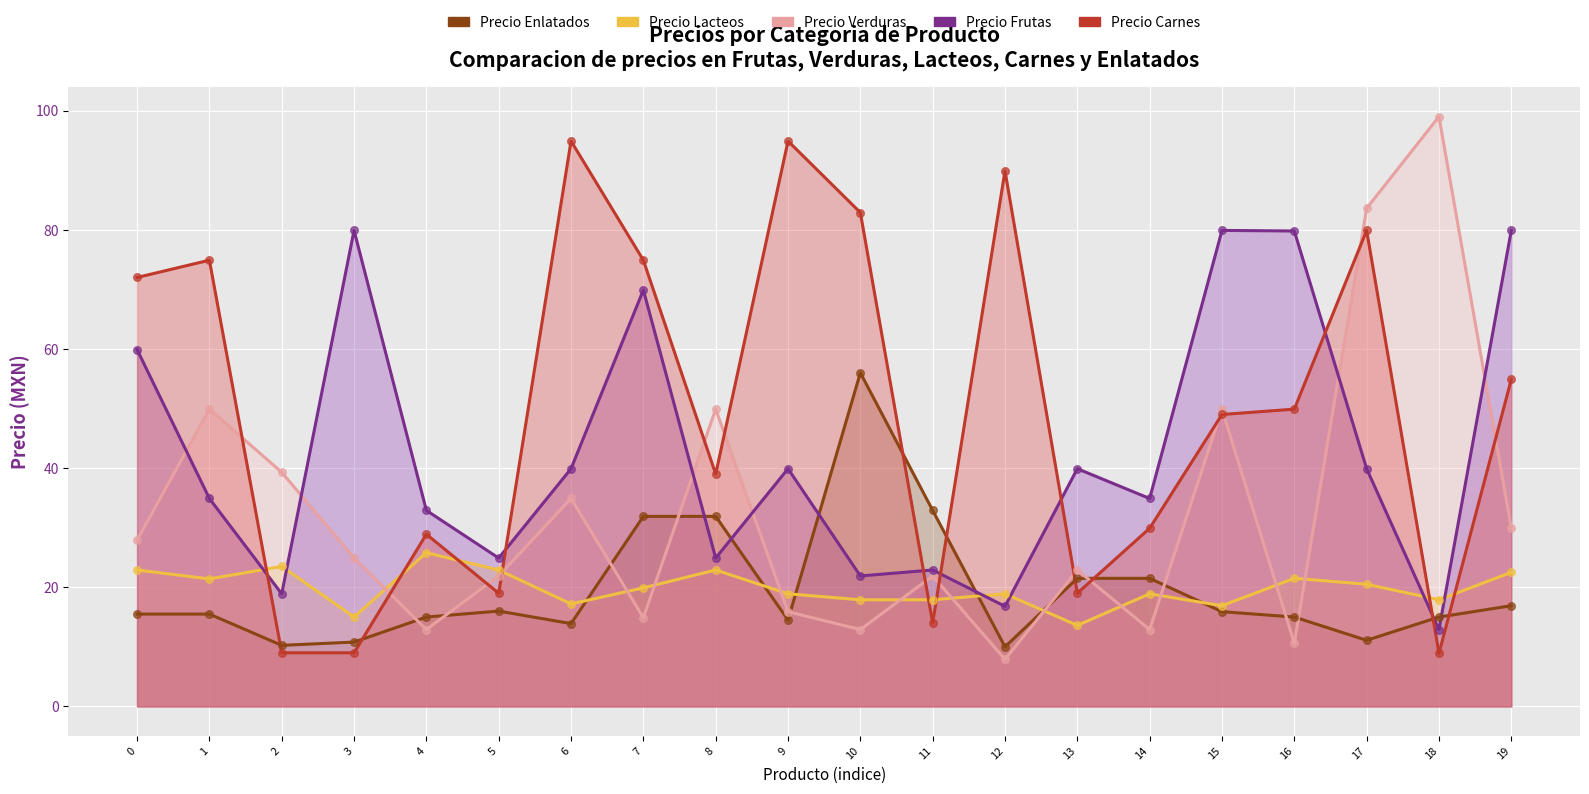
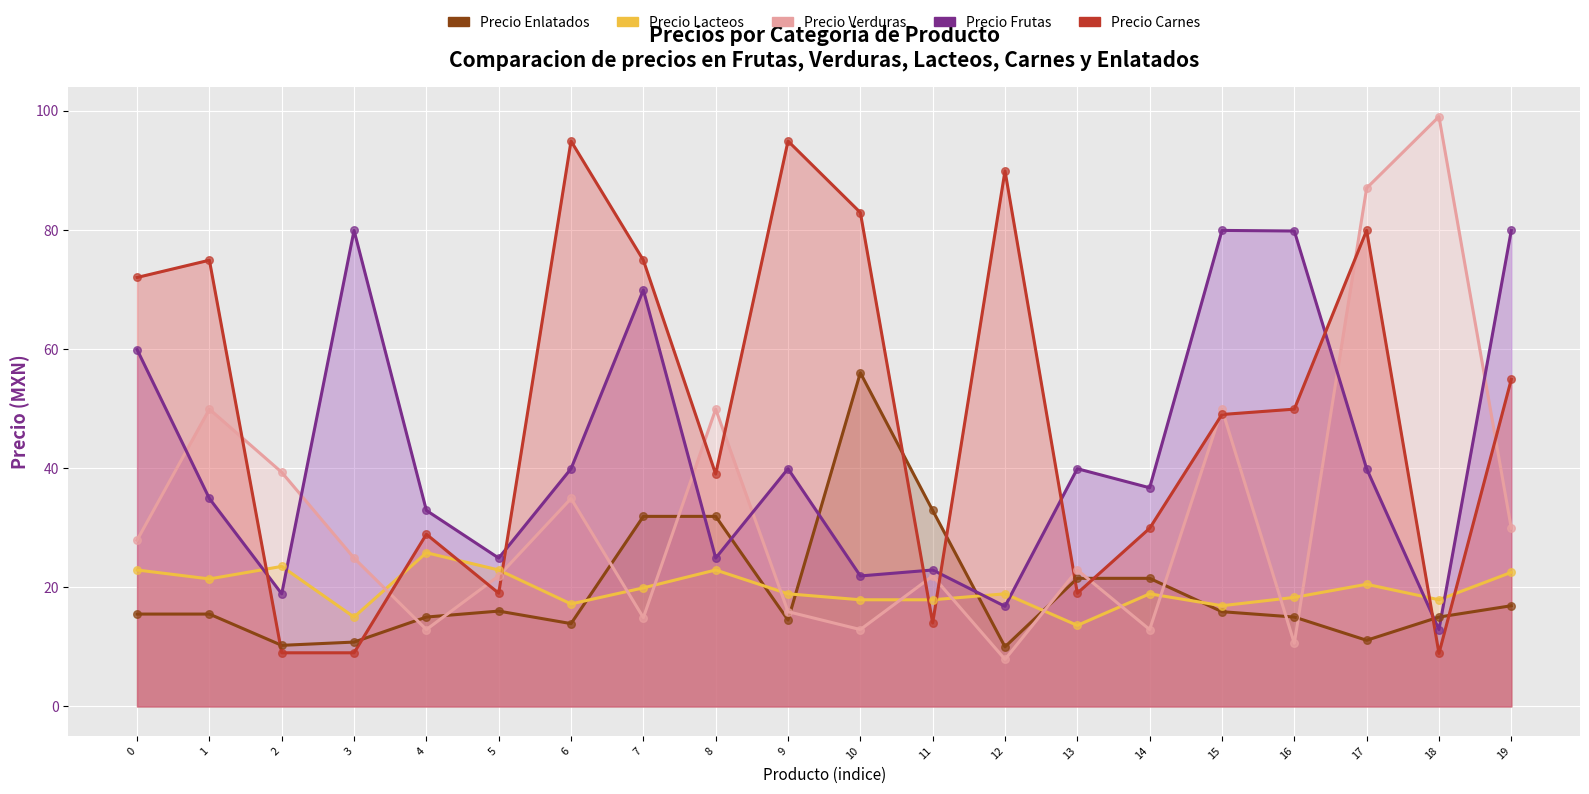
  {
    "Precio Lacteos": {
      "0": 23,
      "1": 21,
      "2": 24,
      "3": 15,
      "4": 26,
      "5": 23,
      "6": 17,
      "7": 20,
      "8": 23,
      "9": 19,
      "10": 18,
      "11": 18,
      "12": 19,
      "13": 14,
      "14": 19,
      "15": 17,
-     "16": 22,
+     "16": 18,
      "17": 21,
      "18": 18,
      "19": 23
    },
    "Precio Verduras": {
      "0": 28,
      "1": 50,
      "2": 39,
      "3": 25,
      "4": 13,
      "5": 22,
      "6": 35,
      "7": 15,
      "8": 50,
      "9": 16,
      "10": 13,
      "11": 22,
      "12": 8,
      "13": 23,
      "14": 13,
      "15": 50,
      "16": 11,
-     "17": 84,
+     "17": 87,
      "18": 99,
      "19": 30
    },
    "Precio Frutas": {
      "0": 60,
      "1": 35,
      "2": 19,
      "3": 80,
      "4": 33,
      "5": 25,
      "6": 40,
      "7": 70,
      "8": 25,
      "9": 40,
      "10": 22,
      "11": 23,
      "12": 17,
      "13": 40,
-     "14": 35,
+     "14": 37,
      "15": 80,
      "16": 80,
      "17": 40,
      "18": 13,
      "19": 80
    }
  }
